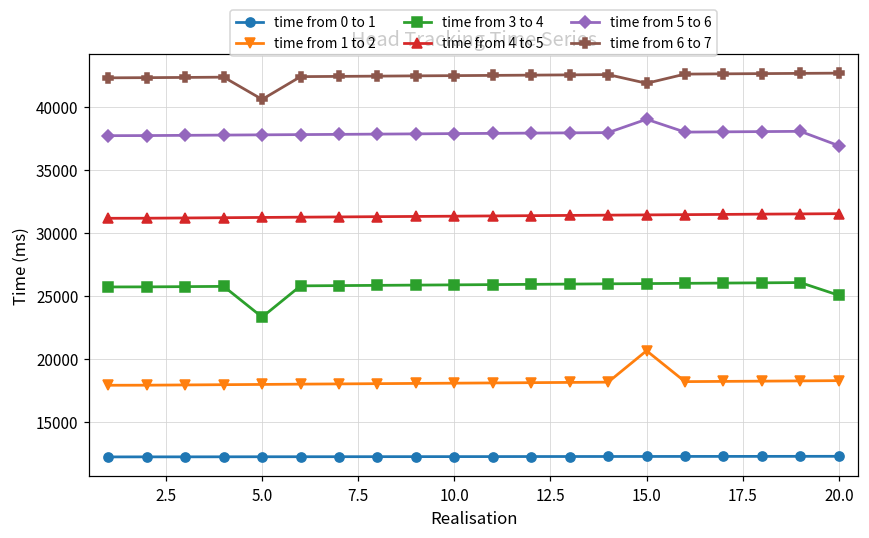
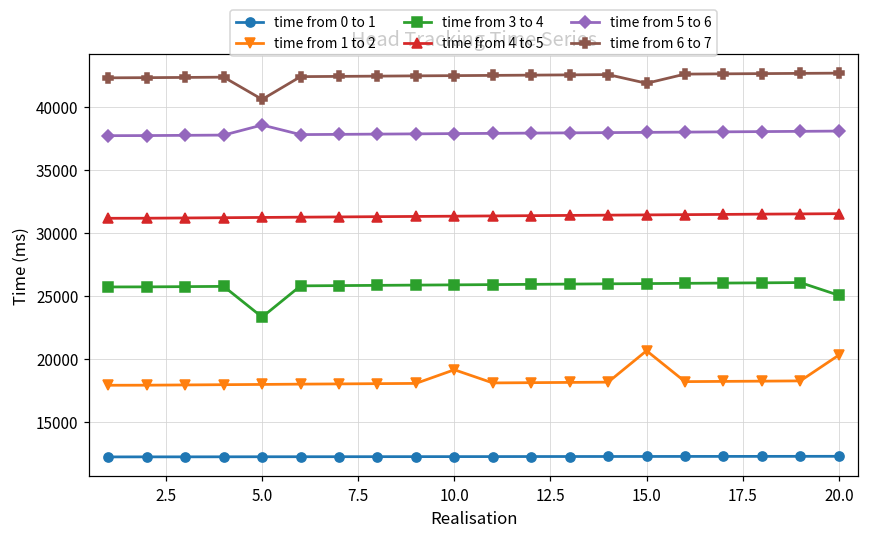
  {
    "time from 0 to 1": {
      "5.0": 12200,
      "10.0": 12200,
      "15.0": 12200,
      "20.0": 12200
    },
    "time from 1 to 2": {
      "5.0": 17900,
-     "10.0": 18000,
+     "10.0": 19100,
      "15.0": 20600,
-     "20.0": 18300
+     "20.0": 20300
    },
    "time from 3 to 4": {
      "5.0": 23300,
      "10.0": 25900,
      "15.0": 26000,
      "20.0": 25000
    },
    "time from 4 to 5": {
      "5.0": 31200,
      "10.0": 31300,
      "15.0": 31400,
      "20.0": 31500
    },
    "time from 5 to 6": {
-     "5.0": 37800,
+     "5.0": 38500,
      "10.0": 37900,
-     "15.0": 39000,
-     "20.0": 36900
+     "15.0": 38000,
+     "20.0": 38100
    },
    "time from 6 to 7": {
      "5.0": 40600,
      "10.0": 42500,
      "15.0": 41900,
      "20.0": 42700
    }
  }
